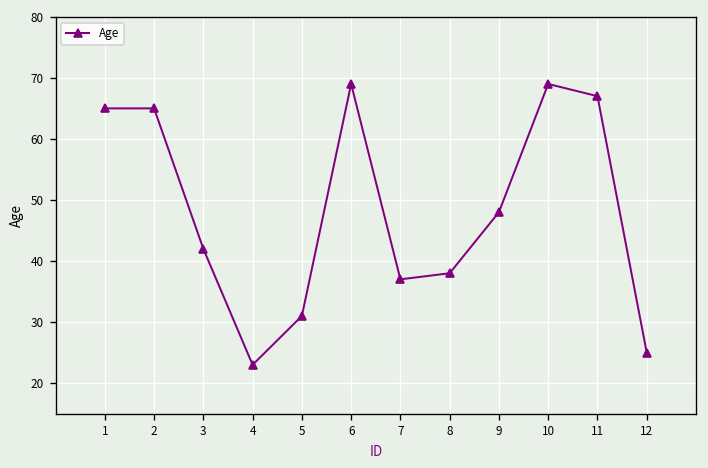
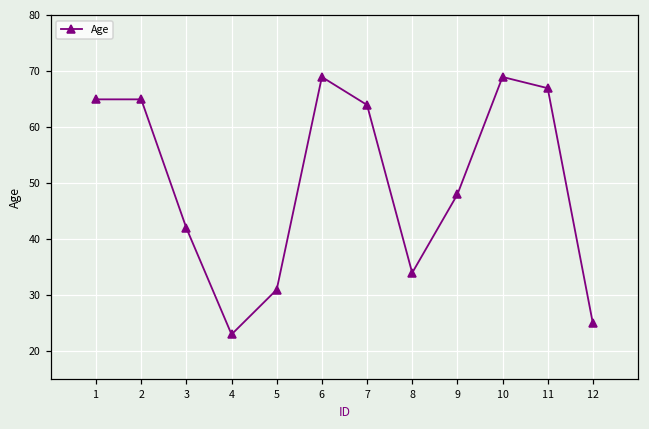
  {
    "1": 65,
    "2": 65,
    "3": 42,
    "4": 23,
    "5": 31,
    "6": 69,
-   "7": 37,
-   "8": 38,
+   "7": 64,
+   "8": 34,
    "9": 48,
    "10": 69,
    "11": 67,
    "12": 25
  }
